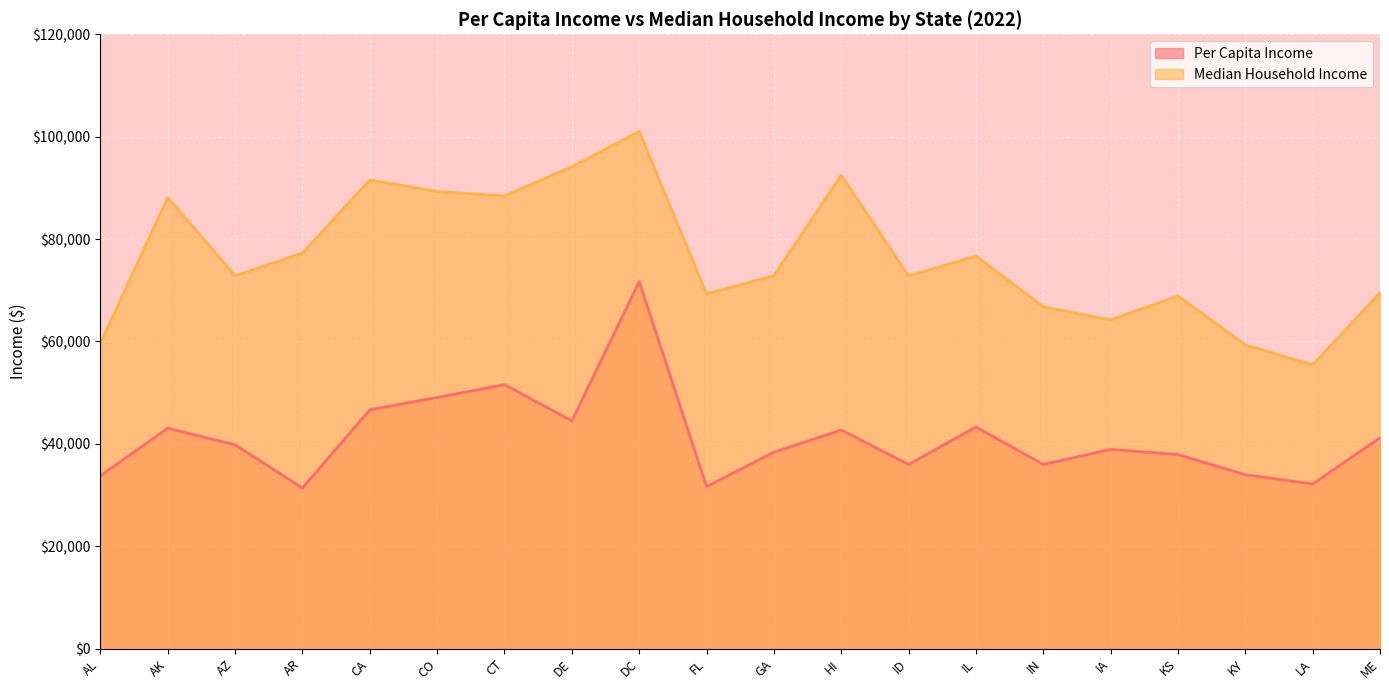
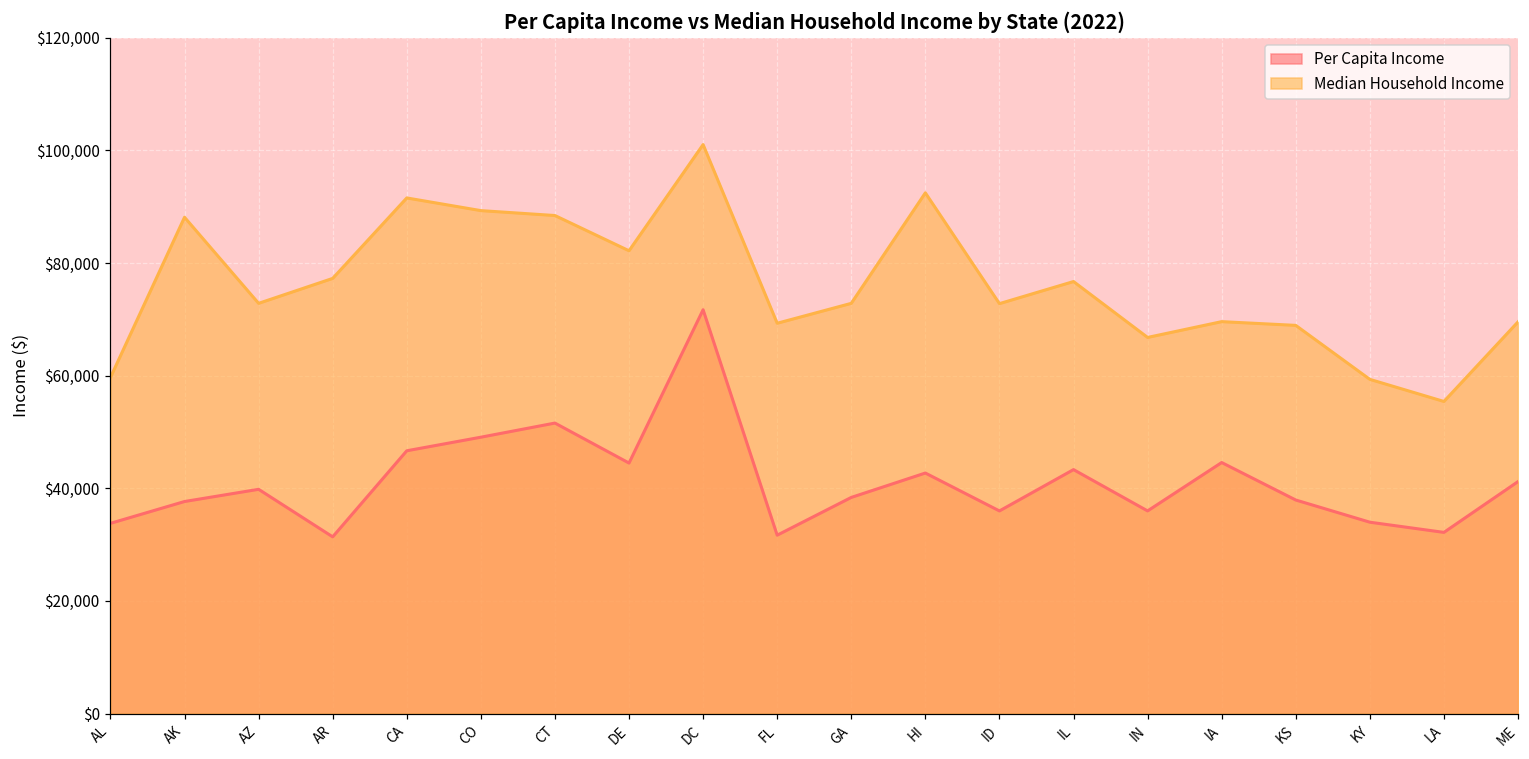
  {
    "Per Capita Income": {
      "AL": "$34,000",
-     "AK": "$43,000",
+     "AK": "$38,000",
      "AZ": "$40,000",
      "AR": "$31,000",
      "CA": "$47,000",
      "CO": "$49,000",
      "CT": "$52,000",
      "DE": "$44,000",
      "DC": "$72,000",
      "FL": "$32,000",
      "GA": "$38,000",
      "HI": "$43,000",
      "ID": "$36,000",
      "IL": "$43,000",
      "IN": "$36,000",
-     "IA": "$39,000",
+     "IA": "$45,000",
      "KS": "$38,000",
      "KY": "$34,000",
      "LA": "$32,000",
      "ME": "$41,000"
    },
    "Median Household Income": {
      "AL": "$60,000",
      "AK": "$88,000",
      "AZ": "$73,000",
      "AR": "$77,000",
      "CA": "$92,000",
      "CO": "$89,000",
      "CT": "$88,000",
-     "DE": "$94,000",
+     "DE": "$82,000",
      "DC": "$101,000",
      "FL": "$69,000",
      "GA": "$73,000",
      "HI": "$92,000",
      "ID": "$73,000",
      "IL": "$77,000",
      "IN": "$67,000",
-     "IA": "$64,000",
+     "IA": "$70,000",
      "KS": "$69,000",
      "KY": "$59,000",
      "LA": "$55,000",
      "ME": "$70,000"
    }
  }
